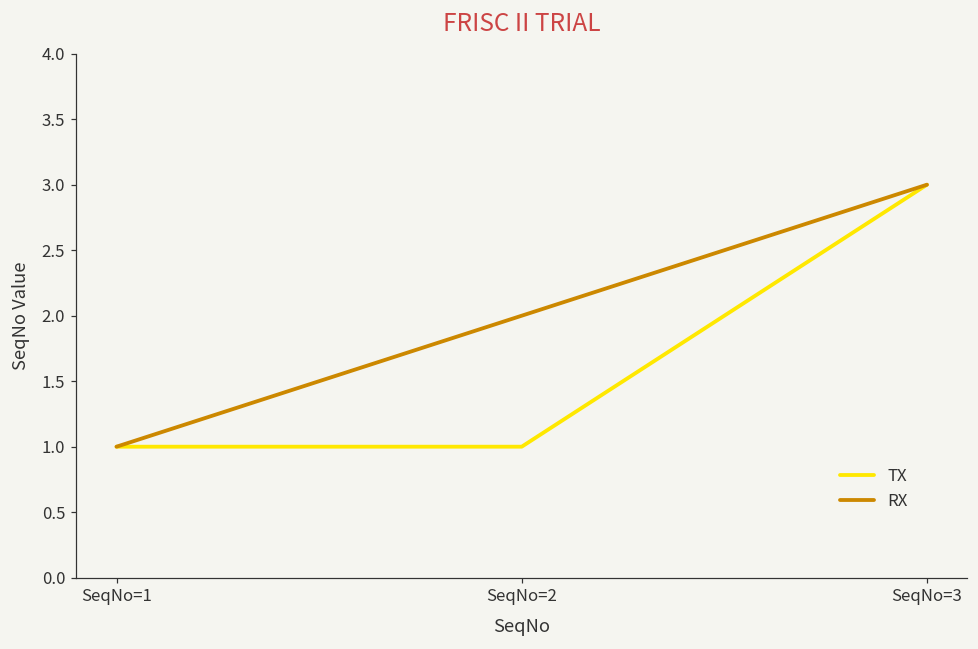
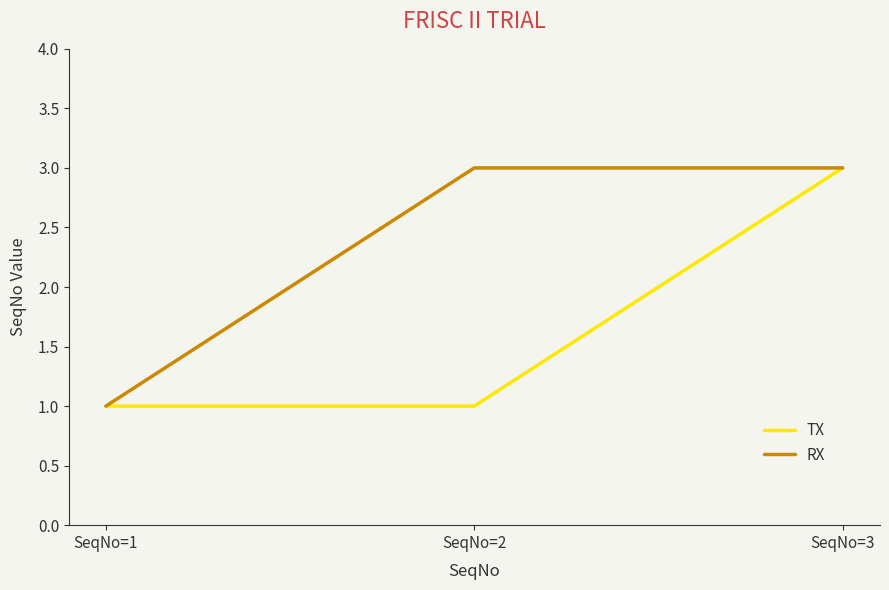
  {
    "TX": {
      "SeqNo=2": 1
    },
    "RX": {
-     "SeqNo=2": 2
+     "SeqNo=2": 3
    }
  }
